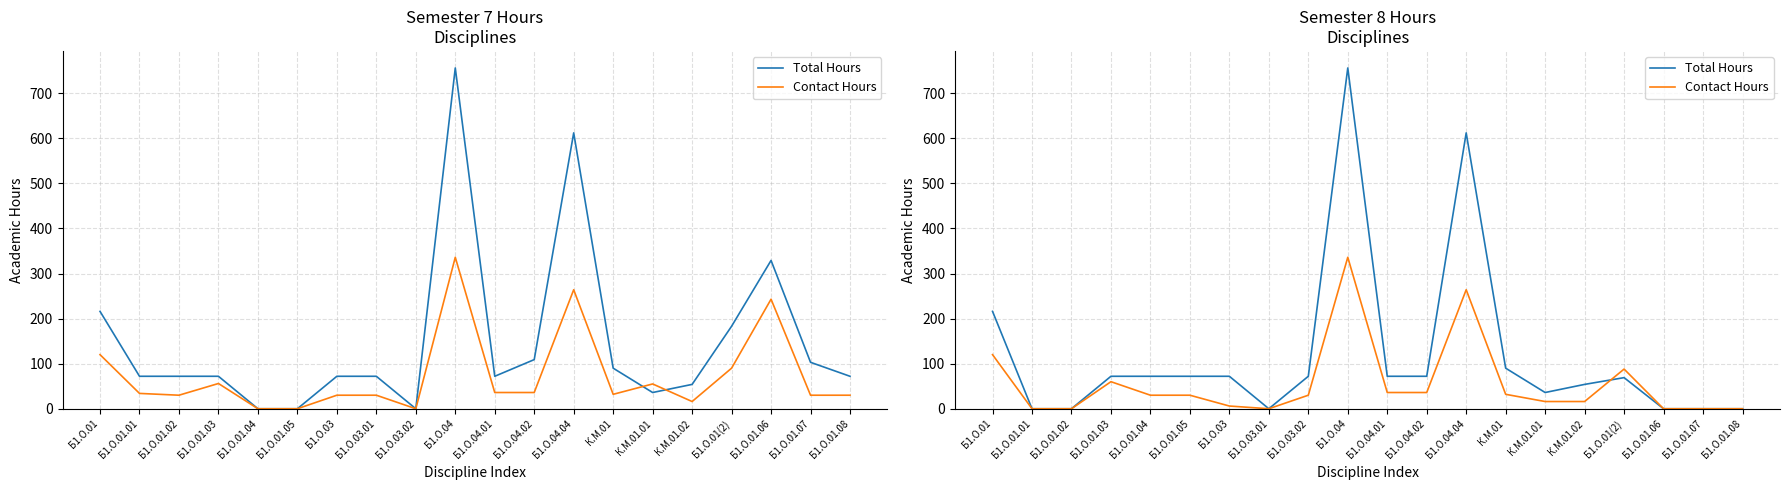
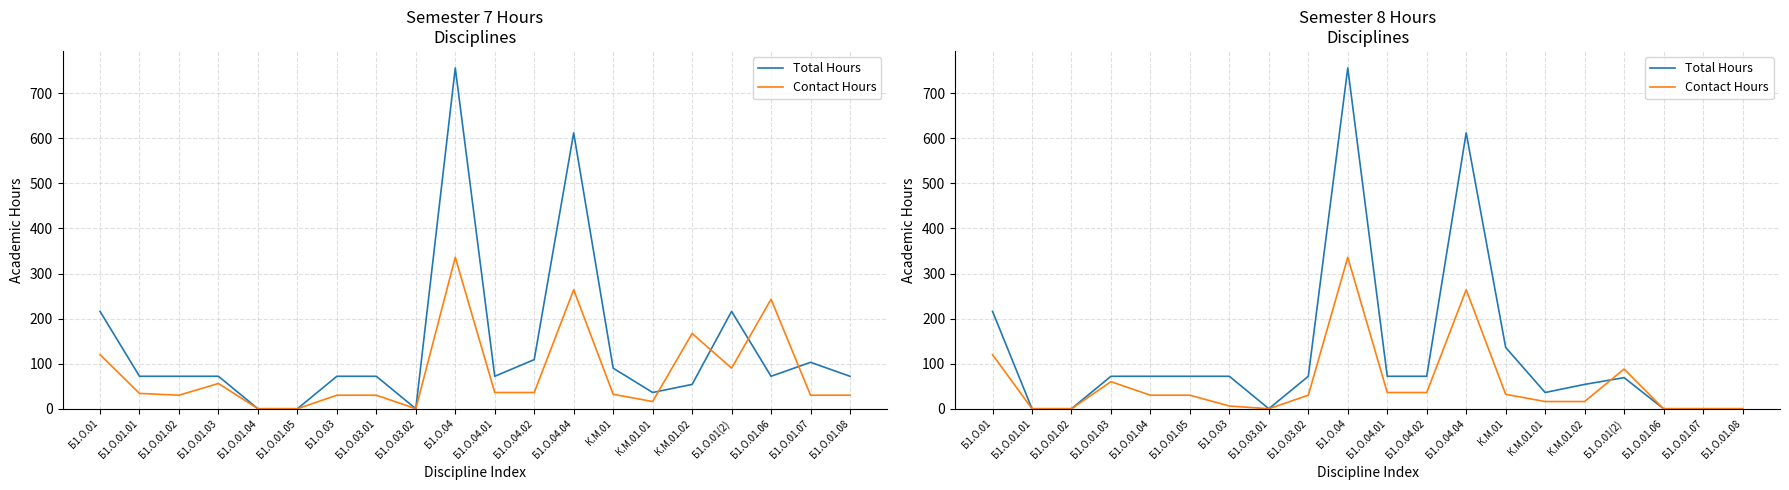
  {
    "Semester 7 Hours Disciplines": {
      "Total Hours": {
        "Б1.О.01": 220,
        "Б1.О.01.01": 70,
        "Б1.О.01.02": 70,
        "Б1.О.01.03": 70,
        "Б1.О.03": 70,
        "Б1.О.03.01": 70,
        "Б1.О.04": 760,
        "Б1.О.04.01": 70,
        "Б1.О.04.02": 110,
        "Б1.О.04.04": 610,
        "К.М.01": 90,
        "К.М.01.01": 40,
        "К.М.01.02": 50,
-       "Б1.О.01(2)": 180,
-       "Б1.О.01.06": 330,
+       "Б1.О.01(2)": 220,
+       "Б1.О.01.06": 70,
        "Б1.О.01.07": 100,
        "Б1.О.01.08": 70
      },
      "Contact Hours": {
        "Б1.О.01": 120,
        "Б1.О.01.01": 30,
        "Б1.О.01.02": 30,
        "Б1.О.01.03": 60,
        "Б1.О.03": 30,
        "Б1.О.03.01": 30,
        "Б1.О.04": 340,
        "Б1.О.04.01": 40,
        "Б1.О.04.02": 40,
        "Б1.О.04.04": 260,
        "К.М.01": 30,
-       "К.М.01.01": 60,
-       "К.М.01.02": 20,
+       "К.М.01.01": 20,
+       "К.М.01.02": 170,
        "Б1.О.01(2)": 90,
        "Б1.О.01.06": 240,
        "Б1.О.01.07": 30,
        "Б1.О.01.08": 30
      }
    },
    "Semester 8 Hours Disciplines": {
      "Total Hours": {
        "Б1.О.01": 220,
        "Б1.О.01.03": 70,
        "Б1.О.01.04": 70,
        "Б1.О.01.05": 70,
        "Б1.О.03": 70,
        "Б1.О.03.02": 70,
        "Б1.О.04": 760,
        "Б1.О.04.01": 70,
        "Б1.О.04.02": 70,
        "Б1.О.04.04": 610,
-       "К.М.01": 90,
+       "К.М.01": 140,
        "К.М.01.01": 40,
        "К.М.01.02": 50,
        "Б1.О.01(2)": 70
      },
      "Contact Hours": {
        "Б1.О.01": 120,
        "Б1.О.01.03": 60,
        "Б1.О.01.04": 30,
        "Б1.О.01.05": 30,
        "Б1.О.03": 10,
        "Б1.О.03.02": 30,
        "Б1.О.04": 340,
        "Б1.О.04.01": 40,
        "Б1.О.04.02": 40,
        "Б1.О.04.04": 260,
        "К.М.01": 30,
        "К.М.01.01": 20,
        "К.М.01.02": 20,
        "Б1.О.01(2)": 90
      }
    }
  }
